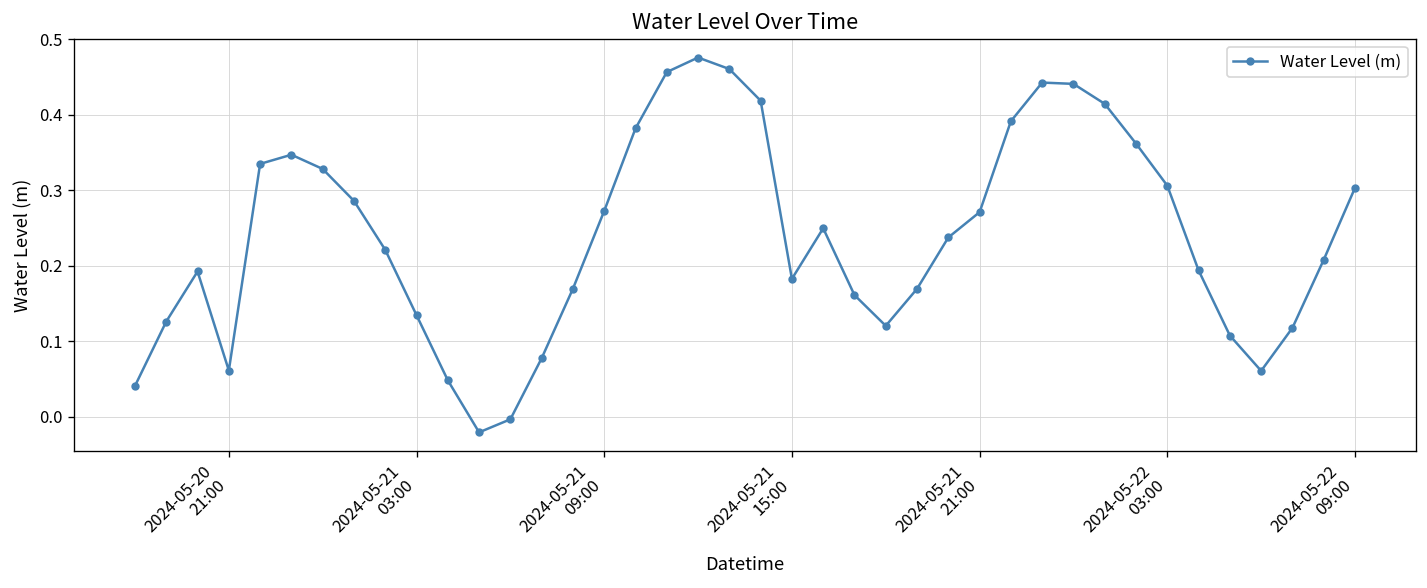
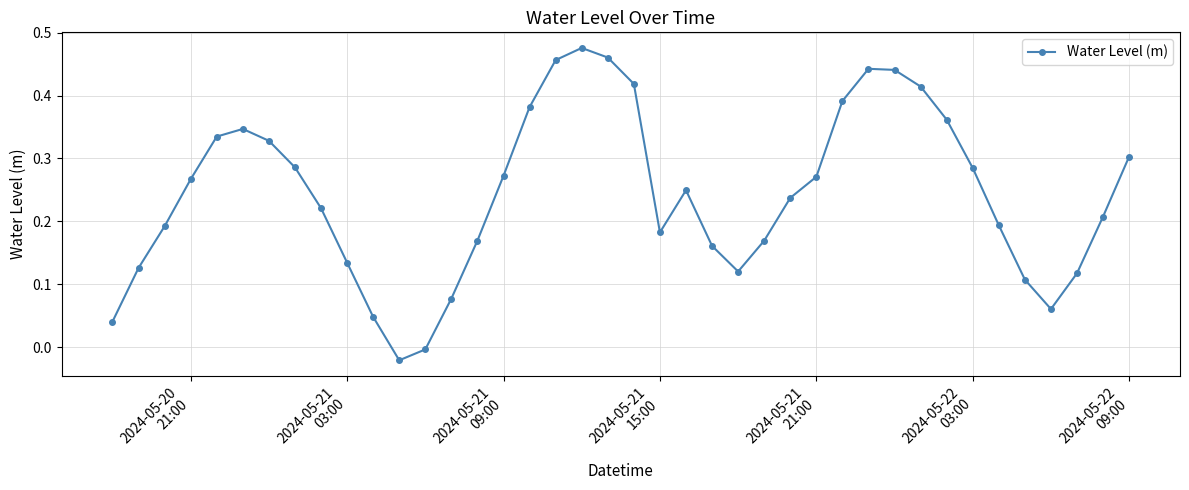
  {
-   "2024-05-20 21:00": 0.06,
+   "2024-05-20 21:00": 0.27,
    "2024-05-21 03:00": 0.13,
    "2024-05-21 09:00": 0.27,
    "2024-05-21 15:00": 0.18,
    "2024-05-21 21:00": 0.27,
-   "2024-05-22 03:00": 0.31,
+   "2024-05-22 03:00": 0.28,
    "2024-05-22 09:00": 0.30
  }
